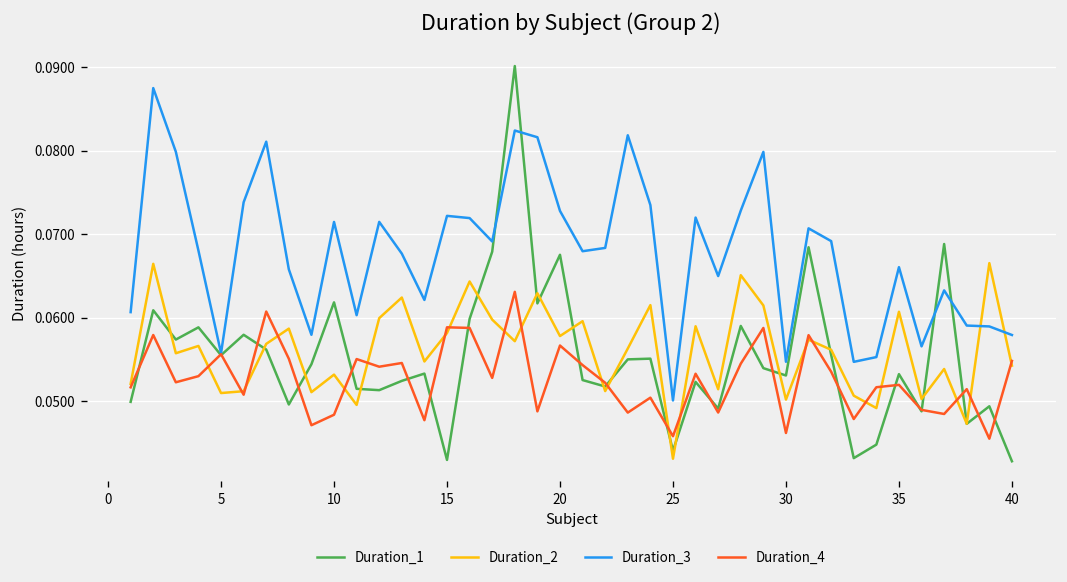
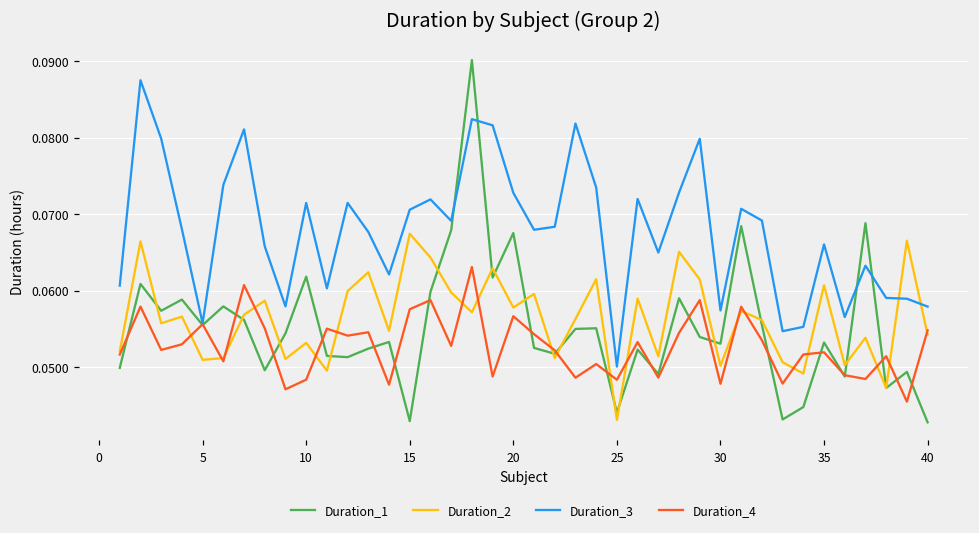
  {
    "Duration_1": {
      "10": 0.062,
      "15": 0.043,
      "20": 0.068,
      "25": 0.044,
      "30": 0.053,
      "35": 0.053,
      "40": 0.043
    },
    "Duration_2": {
      "5": 0.051,
      "10": 0.053,
-     "15": 0.058,
+     "15": 0.067,
      "20": 0.058,
      "25": 0.043,
      "30": 0.050,
      "35": 0.061,
      "40": 0.054
    },
    "Duration_3": {
      "10": 0.071,
-     "15": 0.072,
+     "15": 0.071,
      "20": 0.073,
      "25": 0.050,
-     "30": 0.055,
+     "30": 0.057,
      "35": 0.066,
      "40": 0.058
    },
    "Duration_4": {
      "10": 0.048,
-     "15": 0.059,
+     "15": 0.058,
      "20": 0.057,
-     "25": 0.046,
-     "30": 0.046,
+     "25": 0.048,
+     "30": 0.048,
      "35": 0.052,
      "40": 0.055
    }
  }
